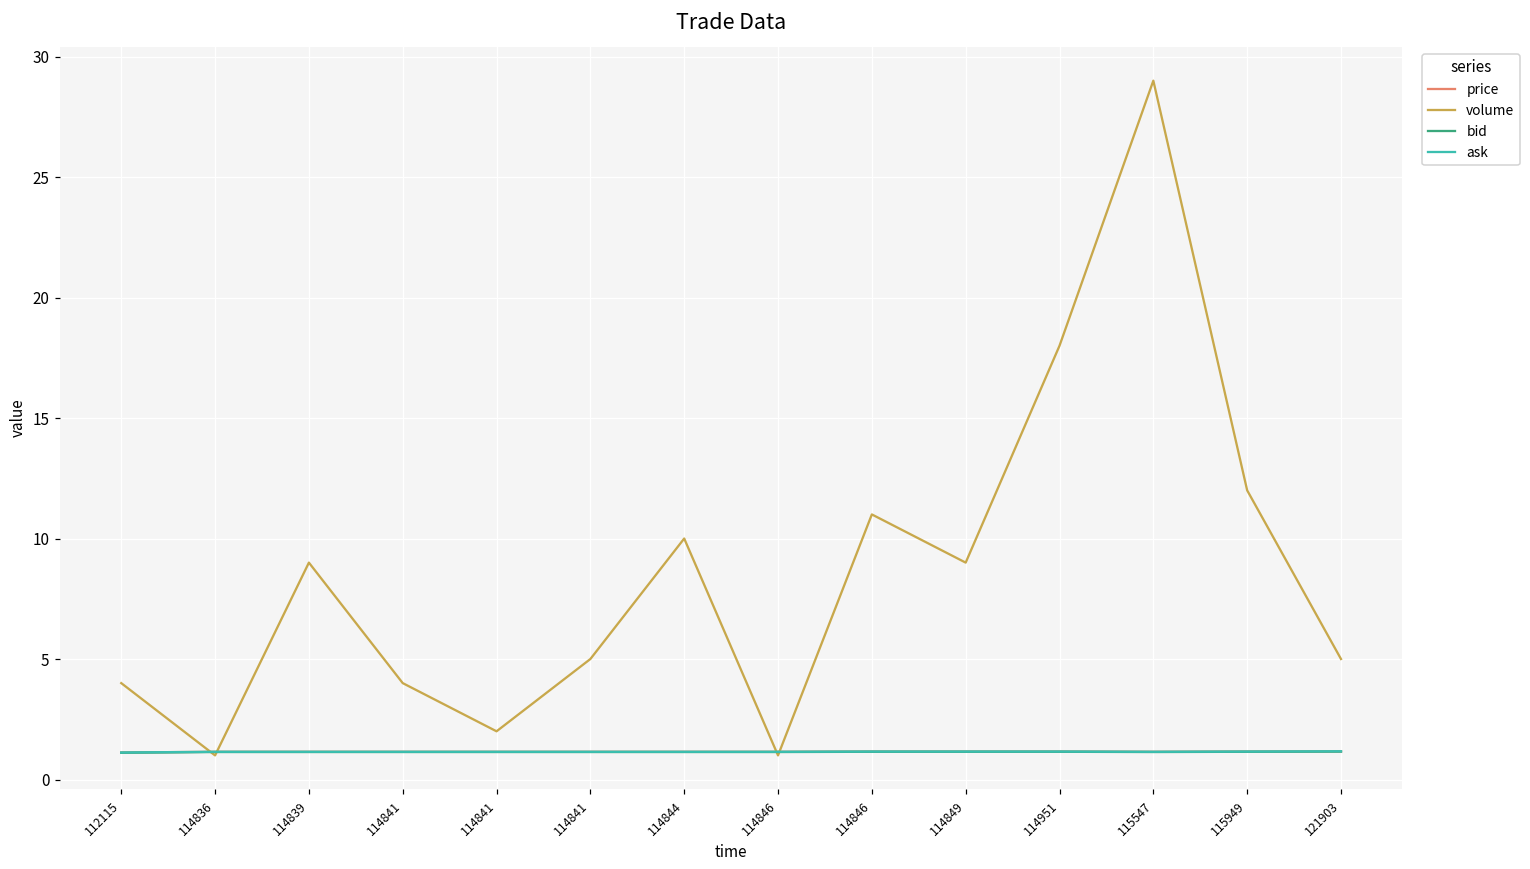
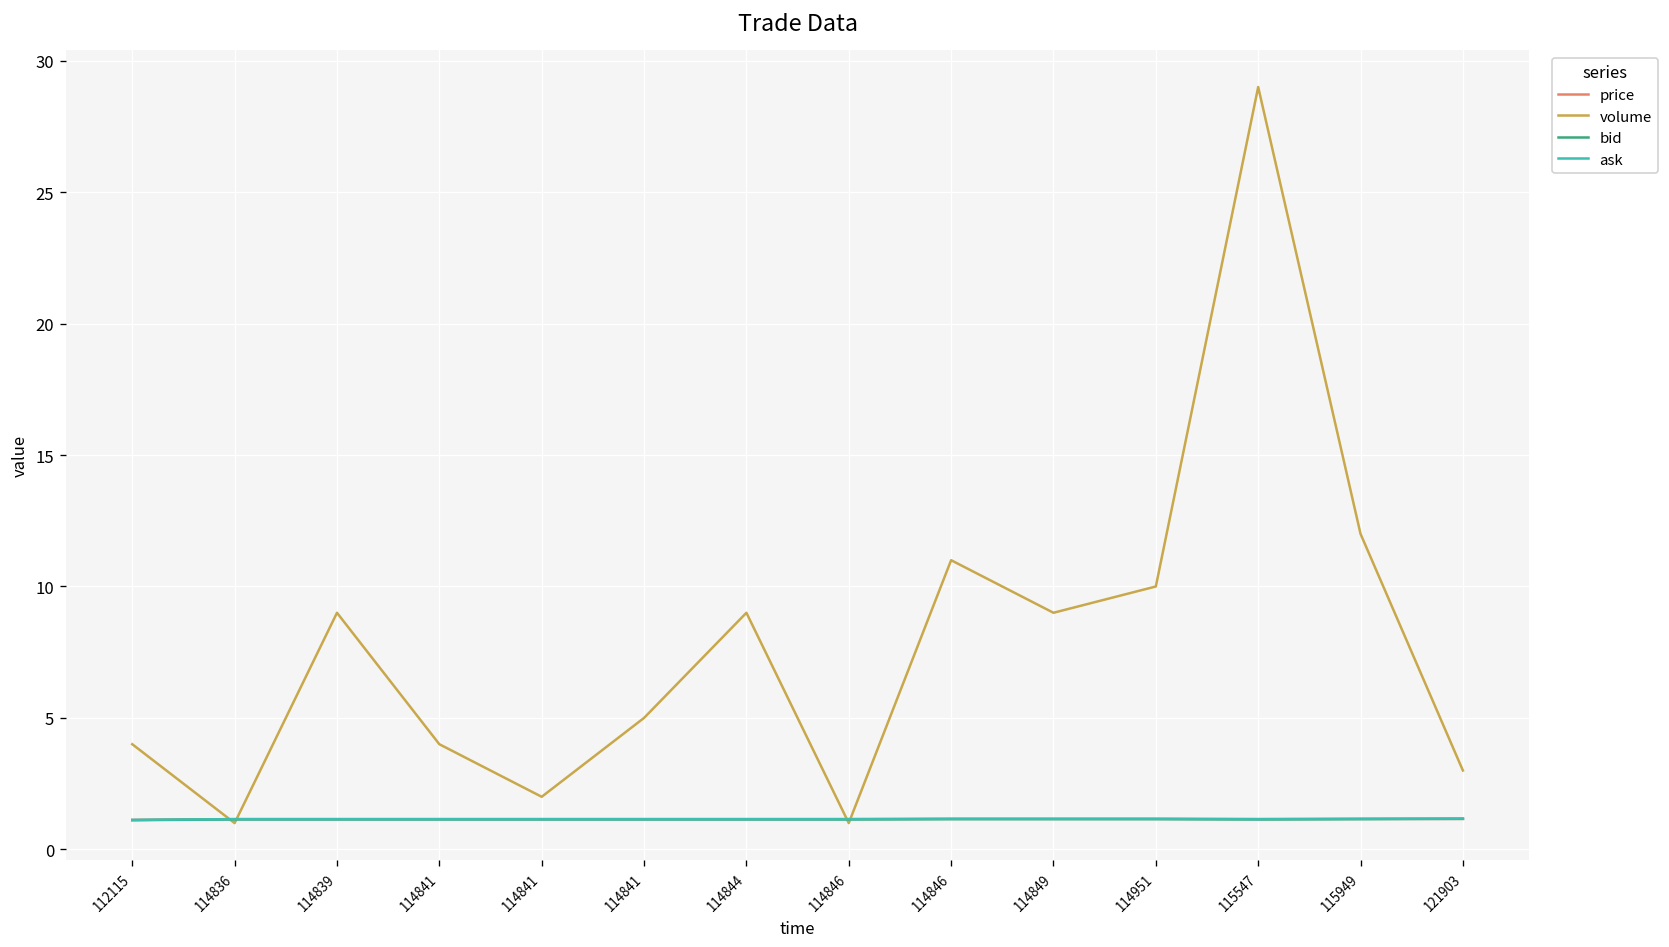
  {
    "volume": {
      "112115": 4,
      "114836": 1,
      "114839": 9,
-     "114844": 10,
+     "114844": 9,
      "114849": 9,
-     "114951": 18,
+     "114951": 10,
      "115547": 29,
      "115949": 12,
-     "121903": 5
+     "121903": 3
    }
  }
